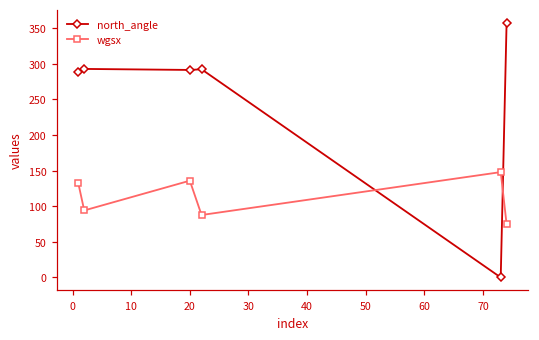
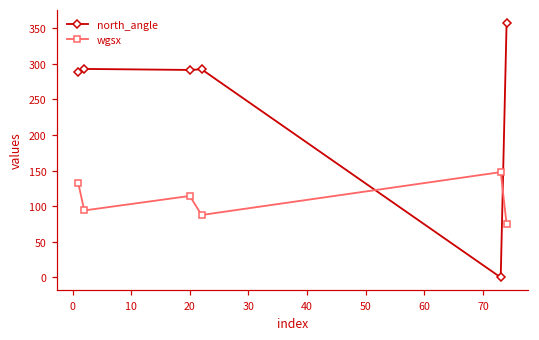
  {
    "north_angle": {
      "20": 290
    },
    "wgsx": {
-     "20": 140
+     "20": 110
    }
  }
